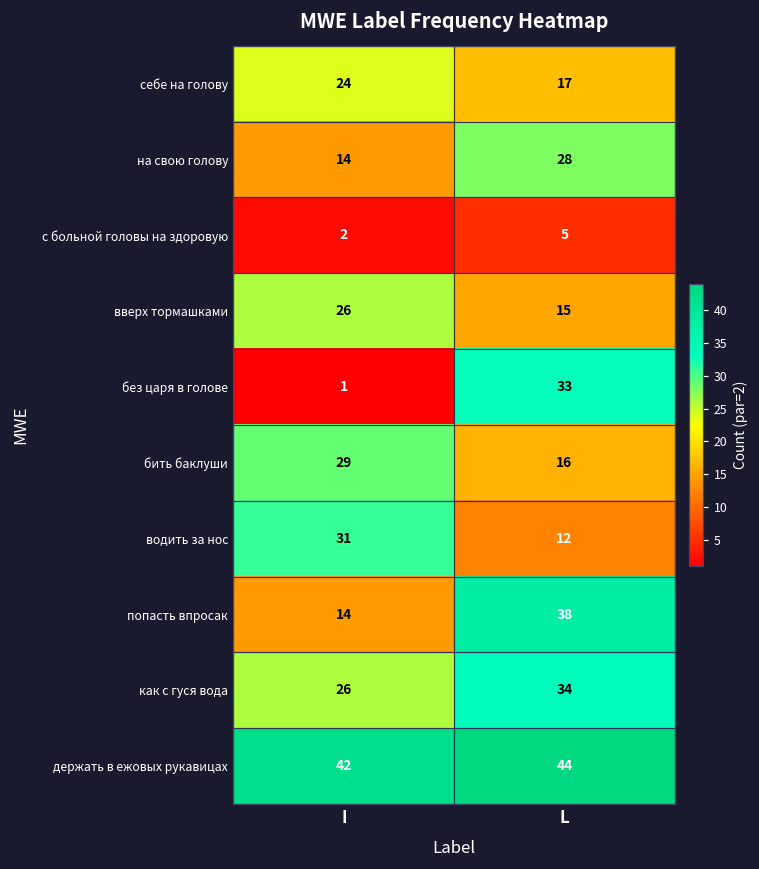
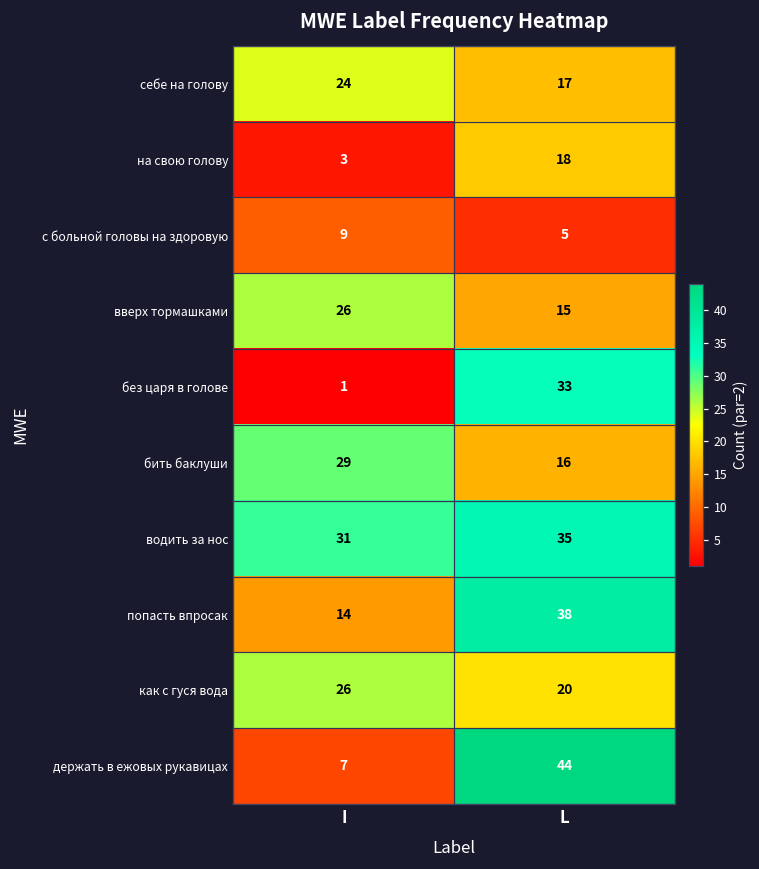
  {
    "себе на голову": {
      "I": 24,
      "L": 17
    },
    "на свою голову": {
-     "I": 14,
-     "L": 28
+     "I": 3,
+     "L": 18
    },
    "с больной головы на здоровую": {
-     "I": 2,
+     "I": 9,
      "L": 5
    },
    "вверх тормашками": {
      "I": 26,
      "L": 15
    },
    "без царя в голове": {
      "I": 1,
      "L": 33
    },
    "бить баклуши": {
      "I": 29,
      "L": 16
    },
    "водить за нос": {
      "I": 31,
-     "L": 12
+     "L": 35
    },
    "попасть впросак": {
      "I": 14,
      "L": 38
    },
    "как с гуся вода": {
      "I": 26,
-     "L": 34
+     "L": 20
    },
    "держать в ежовых рукавицах": {
-     "I": 42,
+     "I": 7,
      "L": 44
    }
  }
